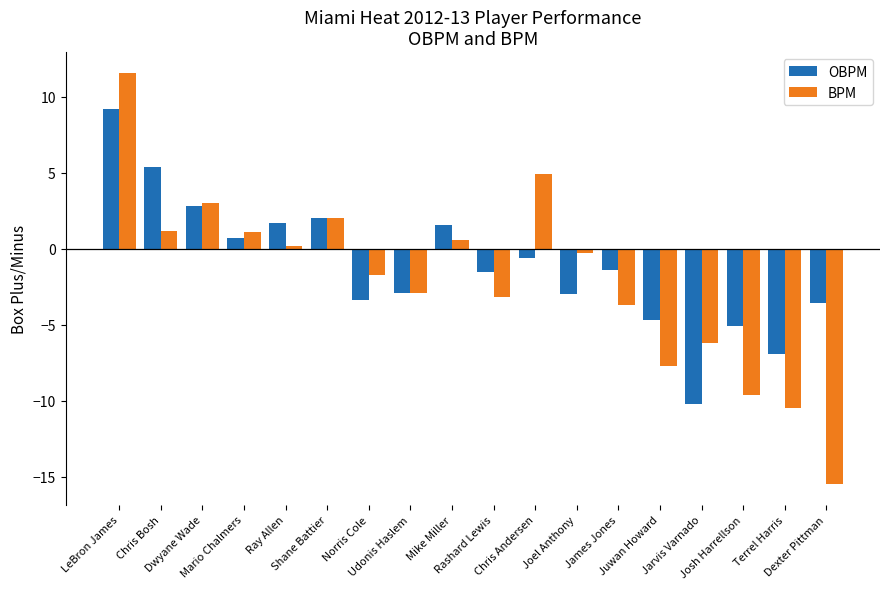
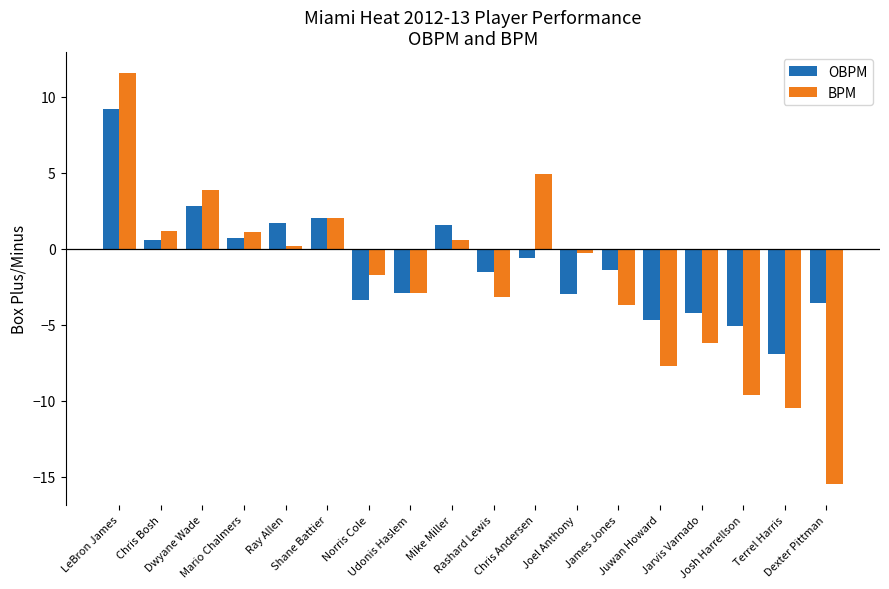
  {
    "OBPM": {
      "LeBron James": 9.2,
-     "Chris Bosh": 5.4,
+     "Chris Bosh": 0.6,
      "Dwyane Wade": 2.8,
      "Mario Chalmers": 0.7,
      "Ray Allen": 1.7,
      "Shane Battier": 2.0,
      "Norris Cole": -3.4,
      "Udonis Haslem": -2.9,
      "Mike Miller": 1.6,
      "Rashard Lewis": -1.5,
      "Chris Andersen": -0.6,
      "Joel Anthony": -3.0,
      "James Jones": -1.4,
      "Juwan Howard": -4.7,
-     "Jarvis Varnado": -10.2,
+     "Jarvis Varnado": -4.2,
      "Josh Harrellson": -5.1,
      "Terrel Harris": -6.9,
      "Dexter Pittman": -3.6
    },
    "BPM": {
      "LeBron James": 11.6,
      "Chris Bosh": 1.2,
-     "Dwyane Wade": 3.0,
+     "Dwyane Wade": 3.9,
      "Mario Chalmers": 1.1,
      "Ray Allen": 0.2,
      "Shane Battier": 2.0,
      "Norris Cole": -1.7,
      "Udonis Haslem": -2.9,
      "Mike Miller": 0.6,
      "Rashard Lewis": -3.2,
      "Chris Andersen": 4.9,
      "Joel Anthony": -0.3,
      "James Jones": -3.7,
      "Juwan Howard": -7.7,
      "Jarvis Varnado": -6.2,
      "Josh Harrellson": -9.6,
      "Terrel Harris": -10.5,
      "Dexter Pittman": -15.5
    }
  }
